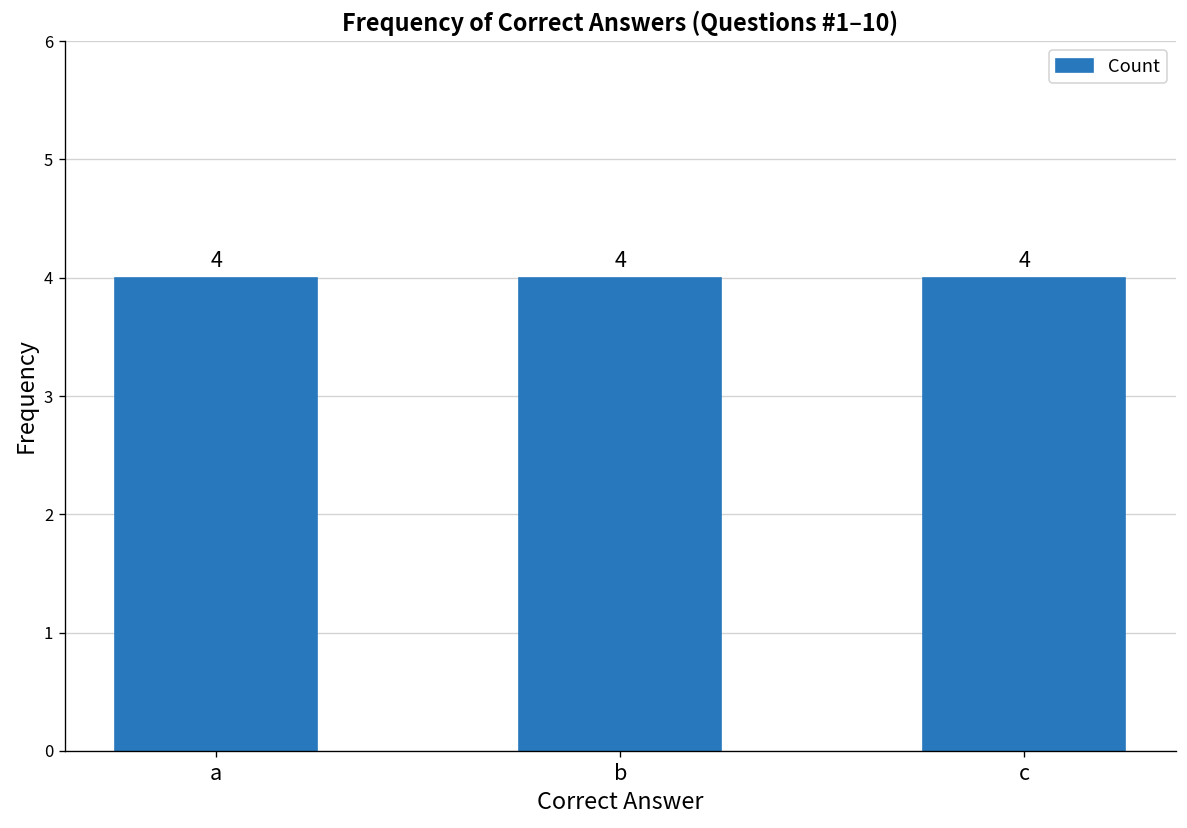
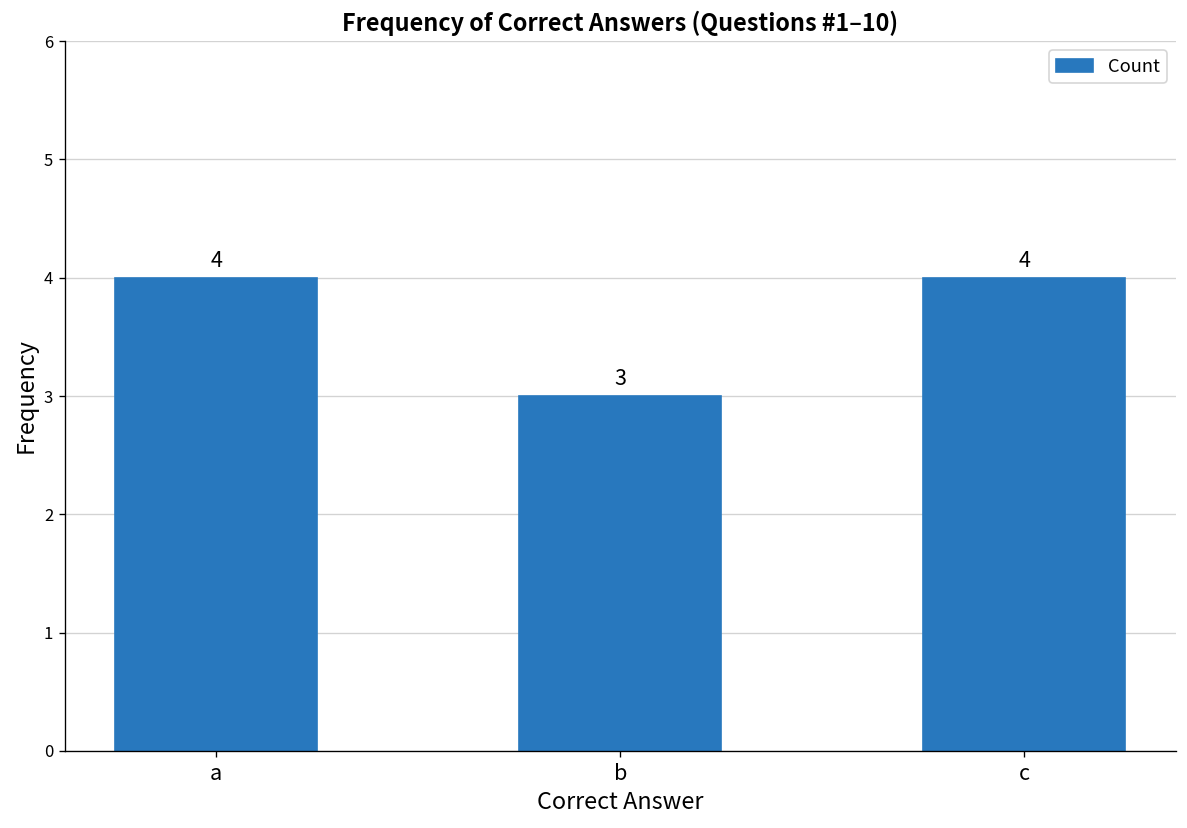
  {
    "a": 4,
-   "b": 4,
+   "b": 3,
    "c": 4
  }
